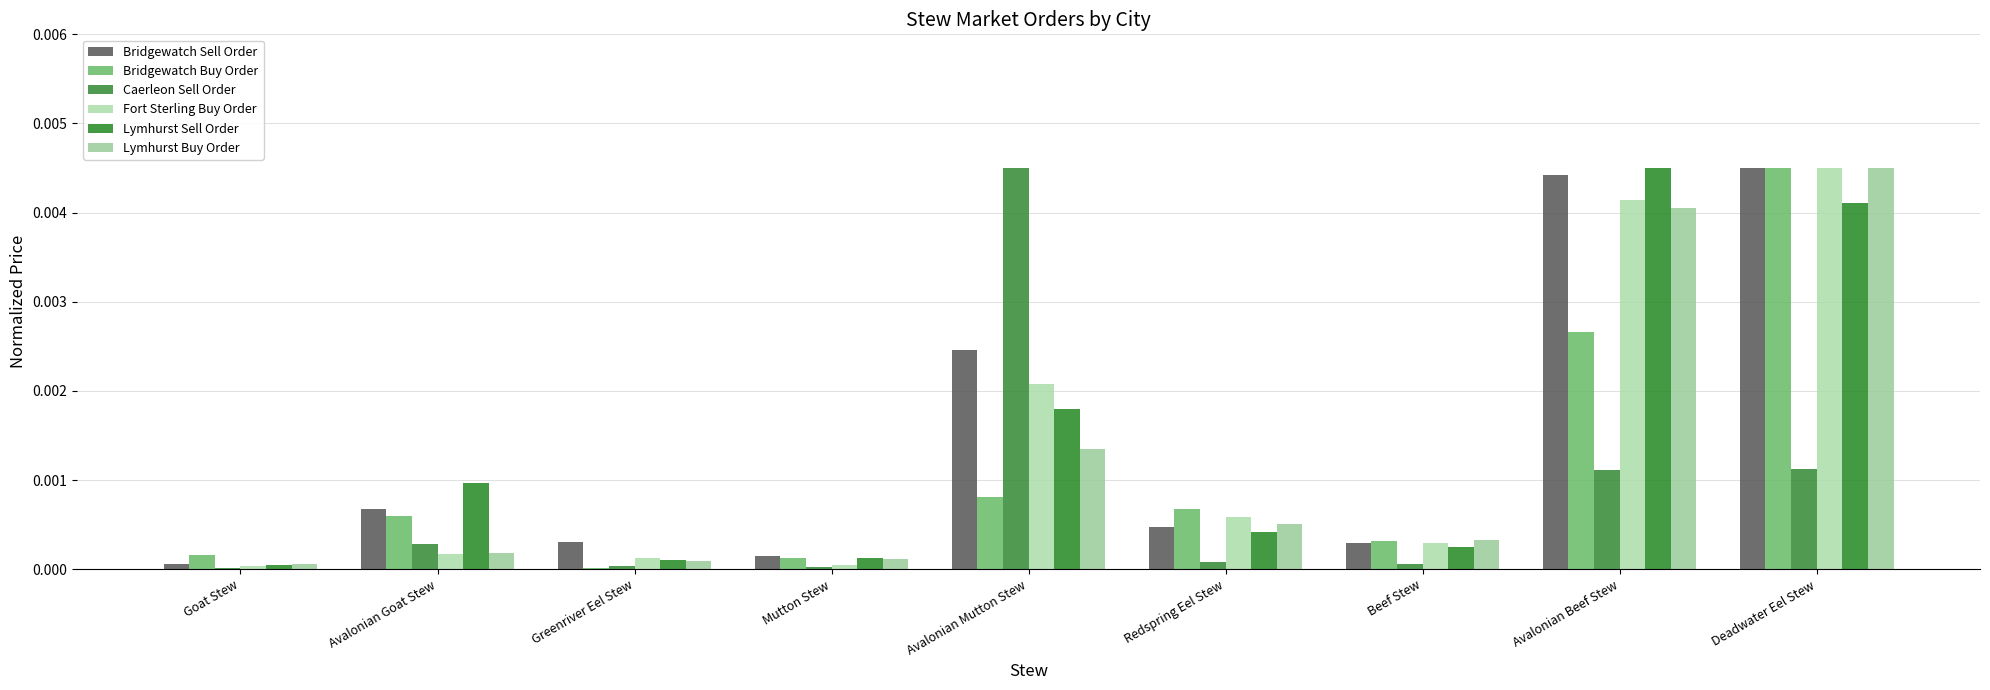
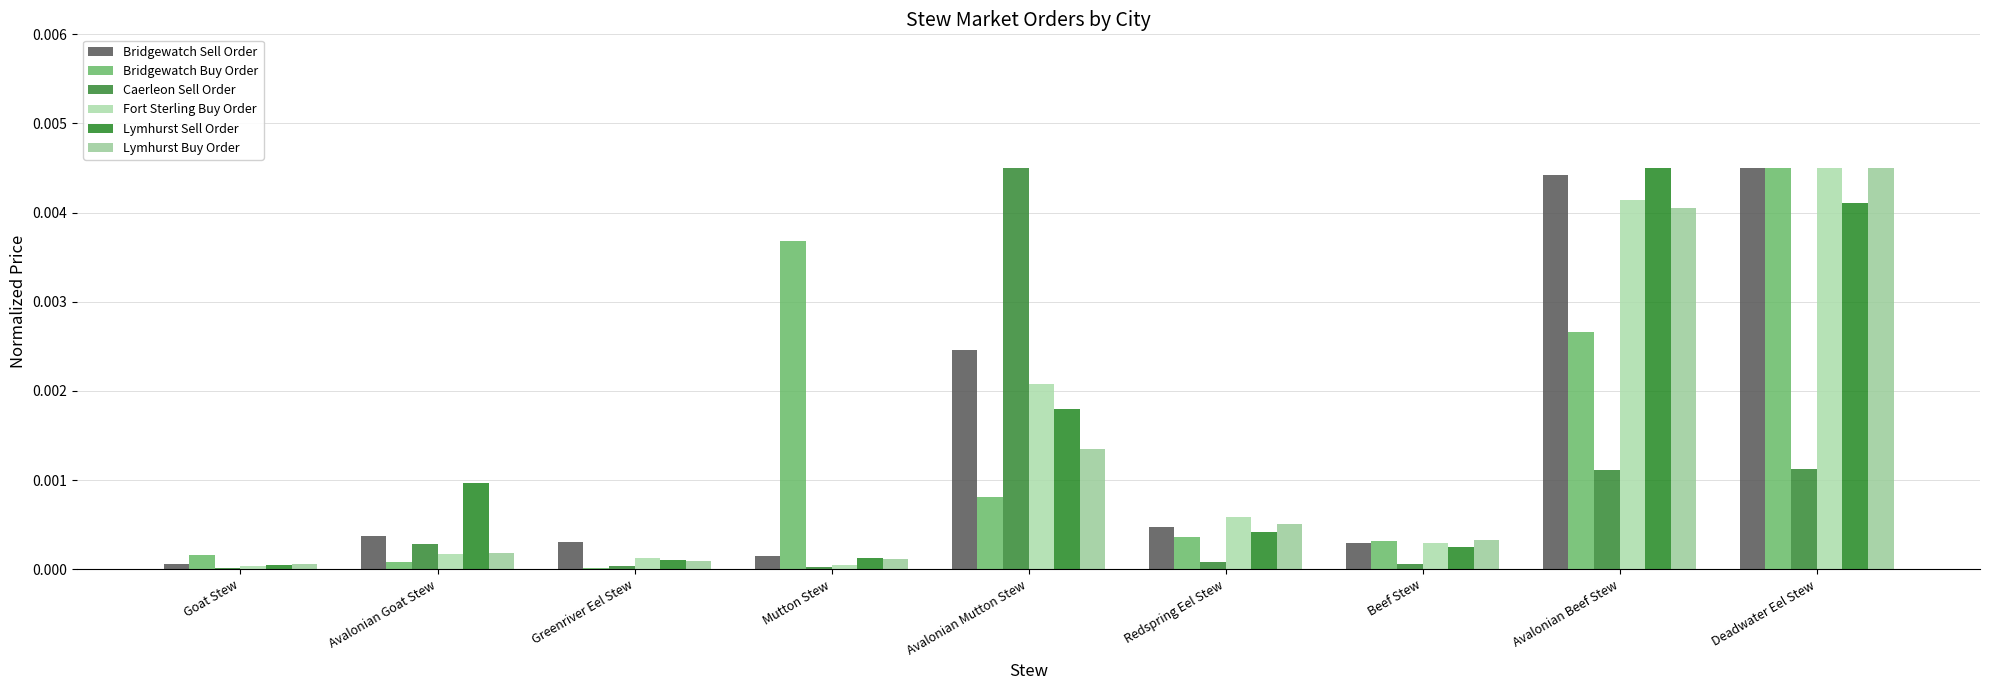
  {
    "Bridgewatch Sell Order": {
      "Goat Stew": 0.0001,
-     "Avalonian Goat Stew": 0.0007,
+     "Avalonian Goat Stew": 0.0004,
      "Greenriver Eel Stew": 0.0003,
      "Mutton Stew": 0.0002,
      "Avalonian Mutton Stew": 0.0025,
      "Redspring Eel Stew": 0.0005,
      "Beef Stew": 0.0003,
      "Avalonian Beef Stew": 0.0044,
      "Deadwater Eel Stew": 0.0045
    },
    "Bridgewatch Buy Order": {
      "Goat Stew": 0.0002,
-     "Avalonian Goat Stew": 0.0006,
-     "Mutton Stew": 0.0001,
+     "Avalonian Goat Stew": 0.0001,
+     "Mutton Stew": 0.0037,
      "Avalonian Mutton Stew": 0.0008,
-     "Redspring Eel Stew": 0.0007,
+     "Redspring Eel Stew": 0.0004,
      "Beef Stew": 0.0003,
      "Avalonian Beef Stew": 0.0027,
      "Deadwater Eel Stew": 0.0045
    }
  }
